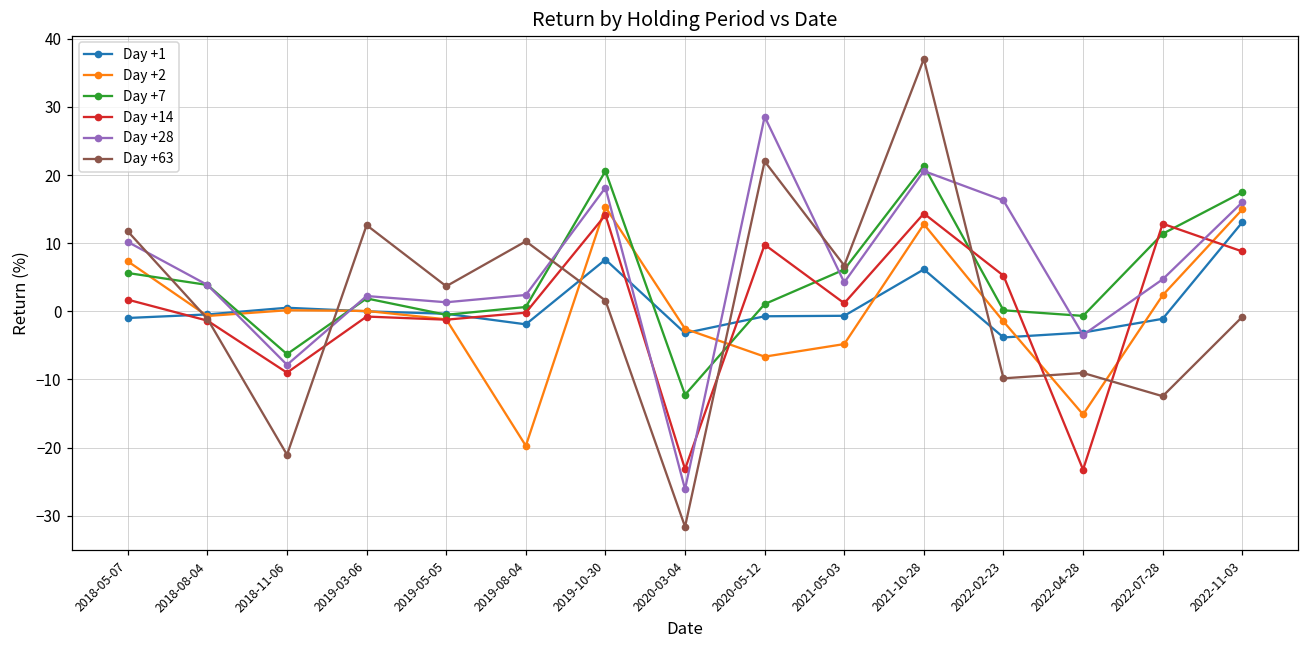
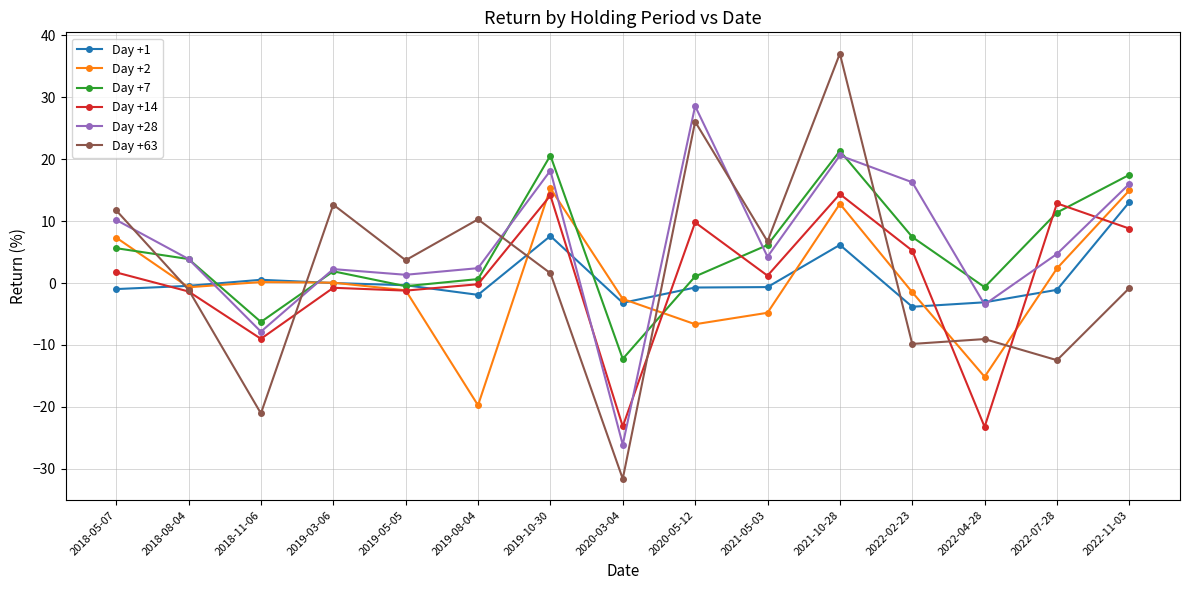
  {
    "Day +1": {
      "2018-05-07": -1,
      "2019-08-04": -2,
      "2019-10-30": 8,
      "2020-03-04": -3,
      "2020-05-12": -1,
      "2021-05-03": -1,
      "2021-10-28": 6,
      "2022-02-23": -4,
      "2022-07-28": -1,
      "2022-11-03": 13
    },
    "Day +2": {
      "2018-05-07": 7,
      "2019-08-04": -20,
      "2019-10-30": 15,
      "2020-03-04": -3,
      "2020-05-12": -7,
      "2021-05-03": -5,
      "2021-10-28": 13,
      "2022-02-23": -1,
      "2022-04-28": -15,
      "2022-07-28": 2,
      "2022-11-03": 15
    },
    "Day +7": {
      "2018-05-07": 6,
      "2018-11-06": -6,
      "2019-08-04": 1,
      "2019-10-30": 21,
      "2020-03-04": -12,
      "2020-05-12": 1,
      "2021-05-03": 6,
      "2021-10-28": 21,
-     "2022-02-23": 0,
+     "2022-02-23": 7,
      "2022-04-28": -1,
      "2022-07-28": 11,
      "2022-11-03": 17
    },
    "Day +14": {
      "2018-05-07": 2,
      "2018-11-06": -9,
      "2019-03-06": -1,
      "2019-08-04": 0,
      "2019-10-30": 14,
      "2020-03-04": -23,
      "2020-05-12": 10,
      "2021-05-03": 1,
      "2021-10-28": 14,
      "2022-02-23": 5,
      "2022-04-28": -23,
      "2022-07-28": 13,
      "2022-11-03": 9
    },
    "Day +28": {
      "2018-05-07": 10,
      "2018-11-06": -8,
      "2019-05-05": 1,
      "2019-08-04": 2,
      "2019-10-30": 18,
      "2020-03-04": -26,
      "2020-05-12": 29,
      "2021-05-03": 4,
      "2021-10-28": 21,
      "2022-02-23": 16,
      "2022-07-28": 5,
      "2022-11-03": 16
    },
    "Day +63": {
      "2018-05-07": 12,
      "2018-11-06": -21,
      "2019-03-06": 13,
      "2019-05-05": 4,
      "2019-08-04": 10,
      "2019-10-30": 2,
      "2020-03-04": -32,
-     "2020-05-12": 22,
+     "2020-05-12": 26,
      "2021-05-03": 7,
      "2021-10-28": 37,
      "2022-02-23": -10,
      "2022-04-28": -9,
      "2022-07-28": -12,
      "2022-11-03": -1
    }
  }
